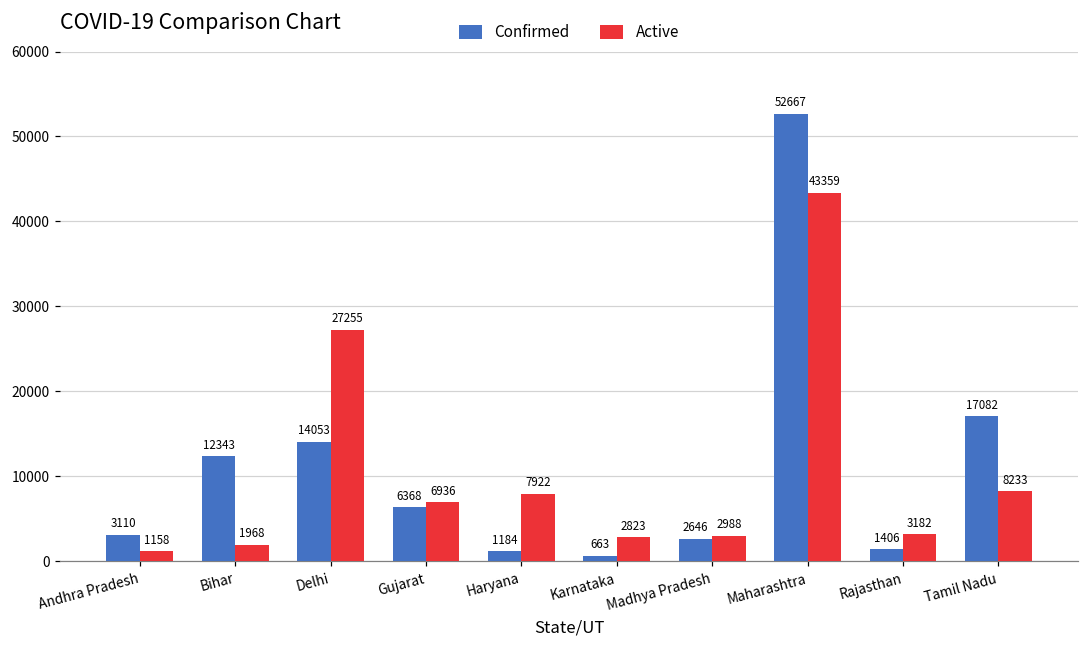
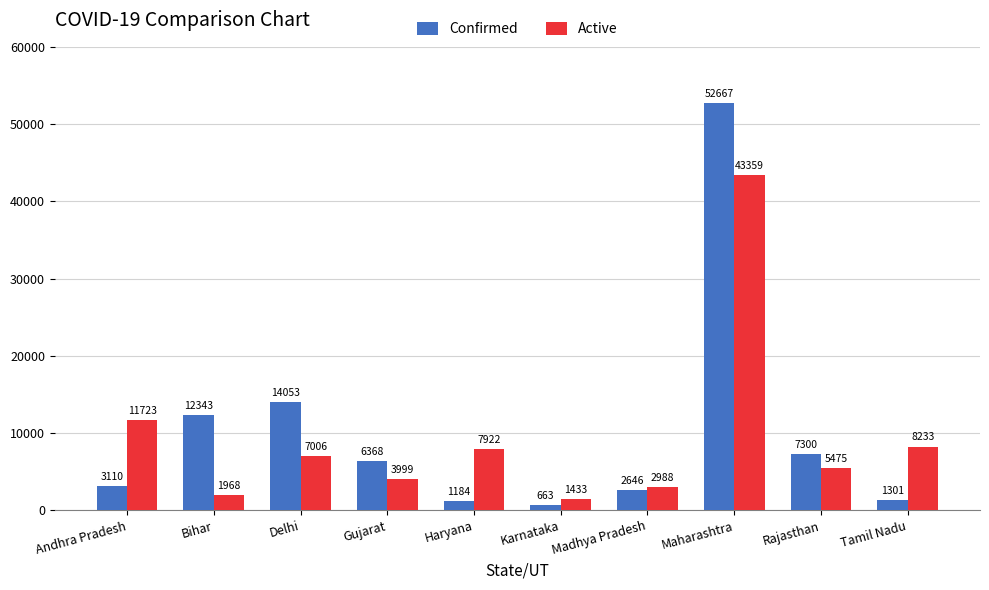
  {
    "Confirmed": {
      "Andhra Pradesh": 3110,
      "Bihar": 12343,
      "Delhi": 14053,
      "Gujarat": 6368,
      "Haryana": 1184,
      "Karnataka": 663,
      "Madhya Pradesh": 2646,
      "Maharashtra": 52667,
-     "Rajasthan": 1406,
-     "Tamil Nadu": 17082
+     "Rajasthan": 7300,
+     "Tamil Nadu": 1301
    },
    "Active": {
-     "Andhra Pradesh": 1158,
+     "Andhra Pradesh": 11723,
      "Bihar": 1968,
-     "Delhi": 27255,
-     "Gujarat": 6936,
+     "Delhi": 7006,
+     "Gujarat": 3999,
      "Haryana": 7922,
-     "Karnataka": 2823,
+     "Karnataka": 1433,
      "Madhya Pradesh": 2988,
      "Maharashtra": 43359,
-     "Rajasthan": 3182,
+     "Rajasthan": 5475,
      "Tamil Nadu": 8233
    }
  }
